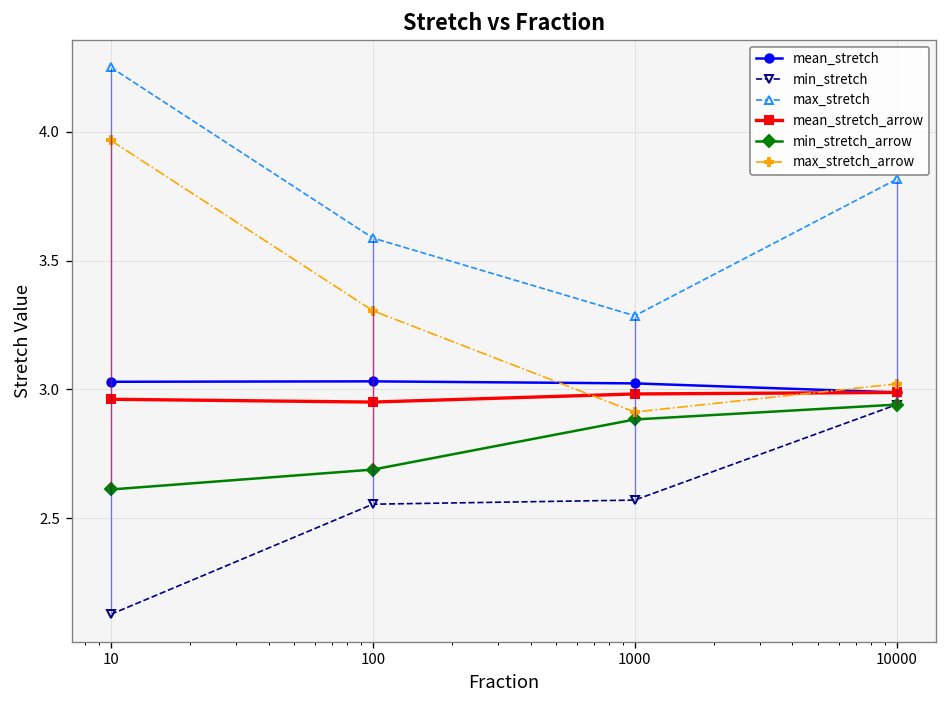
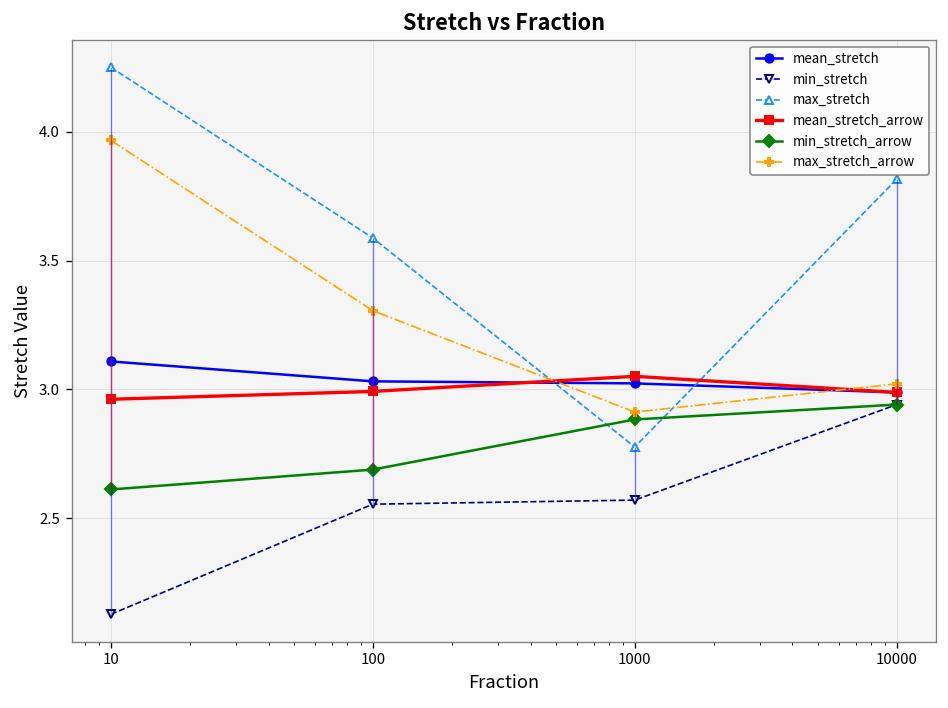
  {
    "mean_stretch": {
-     "10": 3.03,
+     "10": 3.11,
      "100": 3.03,
      "1000": 3.02
    },
    "min_stretch": {
      "10": 2.13,
      "100": 2.55,
      "1000": 2.57
    },
    "max_stretch": {
      "10": 4.25,
      "100": 3.59,
-     "1000": 3.29,
+     "1000": 2.78,
      "10000": 3.82
    },
    "mean_stretch_arrow": {
      "10": 2.96,
-     "100": 2.95,
-     "1000": 2.98
+     "100": 2.99,
+     "1000": 3.05
    },
    "min_stretch_arrow": {
      "10": 2.61,
      "100": 2.69,
      "1000": 2.88
    },
    "max_stretch_arrow": {
      "10": 3.97,
      "100": 3.31,
      "1000": 2.91,
      "10000": 3.02
    }
  }
